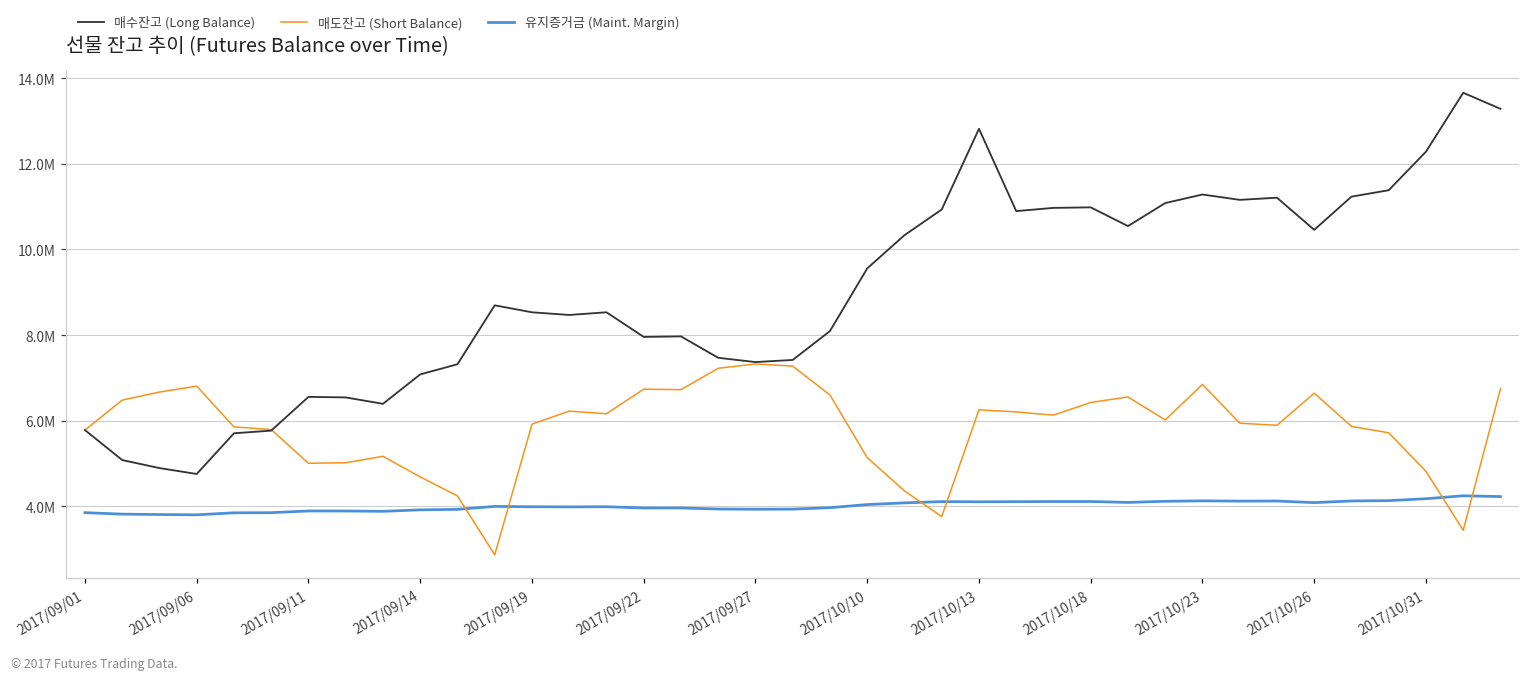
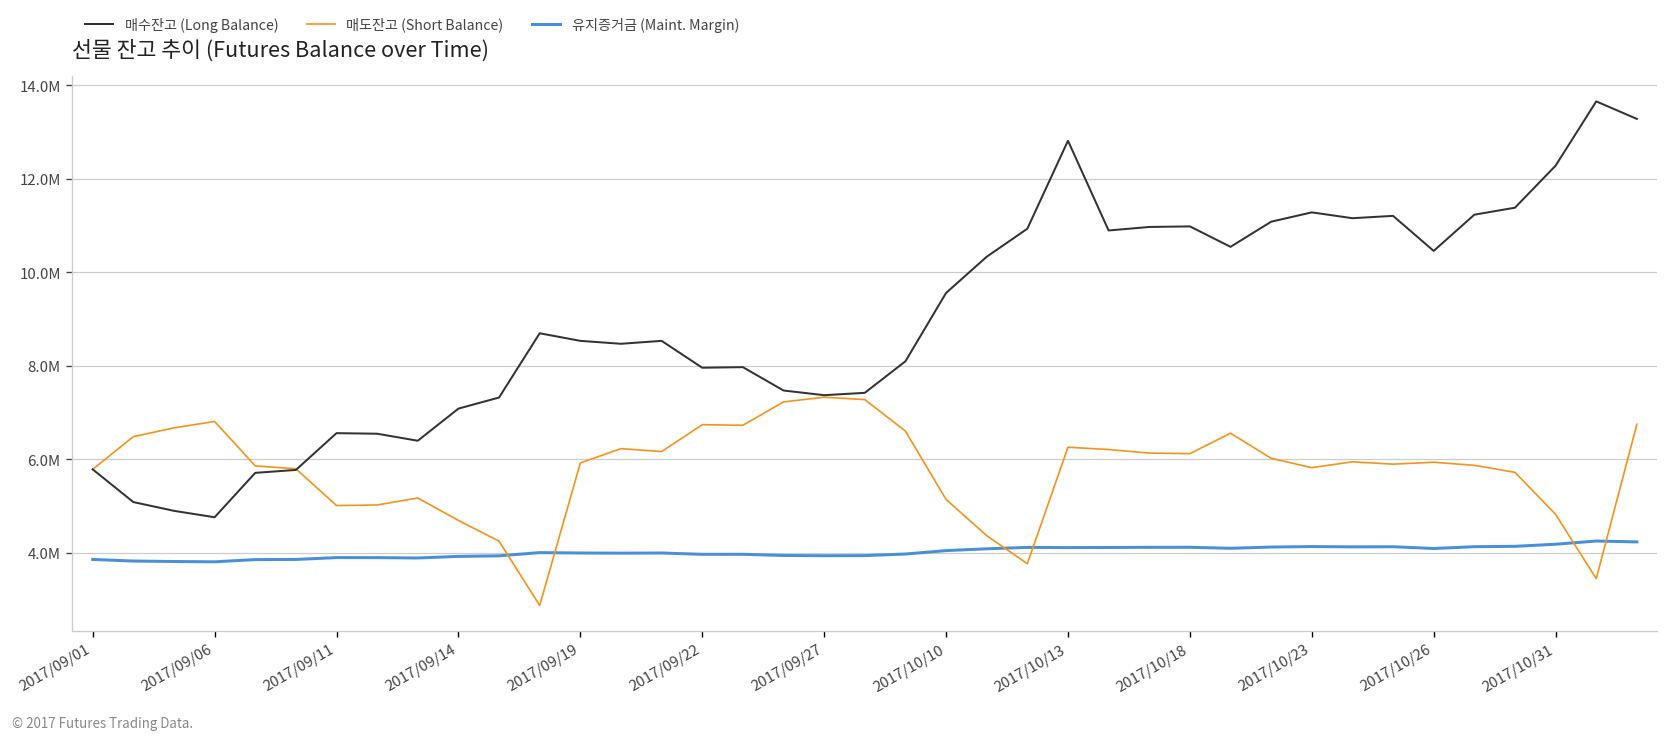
  {
    "매수잔고 (Long Balance)": {
      "2017/09/06": 4800000,
      "2017/09/11": 6600000,
      "2017/09/14": 7100000,
      "2017/09/19": 8500000,
      "2017/09/22": 8000000,
      "2017/10/10": 9600000,
      "2017/10/13": 12800000,
      "2017/10/18": 11000000,
      "2017/10/23": 11300000,
      "2017/10/26": 10500000,
      "2017/10/31": 12300000
    },
    "매도잔고 (Short Balance)": {
      "2017/09/06": 6800000,
      "2017/09/11": 5000000,
      "2017/09/14": 4700000,
      "2017/09/19": 5900000,
      "2017/09/22": 6700000,
      "2017/10/10": 5100000,
      "2017/10/13": 6300000,
-     "2017/10/18": 6400000,
-     "2017/10/23": 6800000,
-     "2017/10/26": 6600000,
+     "2017/10/18": 6100000,
+     "2017/10/23": 5800000,
+     "2017/10/26": 5900000,
      "2017/10/31": 4800000
    },
    "유지증거금 (Maint. Margin)": {
      "2017/09/01": 3900000,
      "2017/09/06": 3800000,
      "2017/09/11": 3900000,
      "2017/09/14": 3900000,
      "2017/09/19": 4000000,
      "2017/09/22": 4000000,
      "2017/09/27": 3900000,
      "2017/10/10": 4000000,
      "2017/10/13": 4100000,
      "2017/10/18": 4100000,
      "2017/10/23": 4100000,
      "2017/10/26": 4100000,
      "2017/10/31": 4200000
    }
  }
